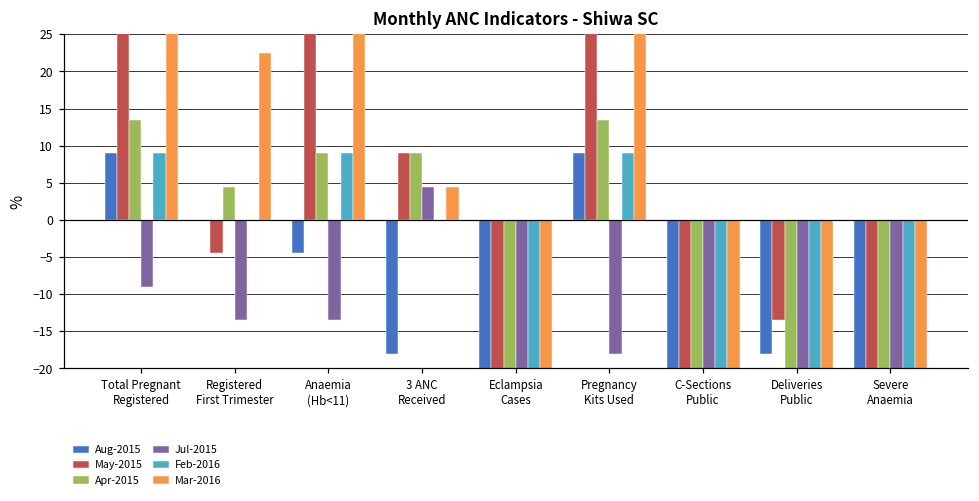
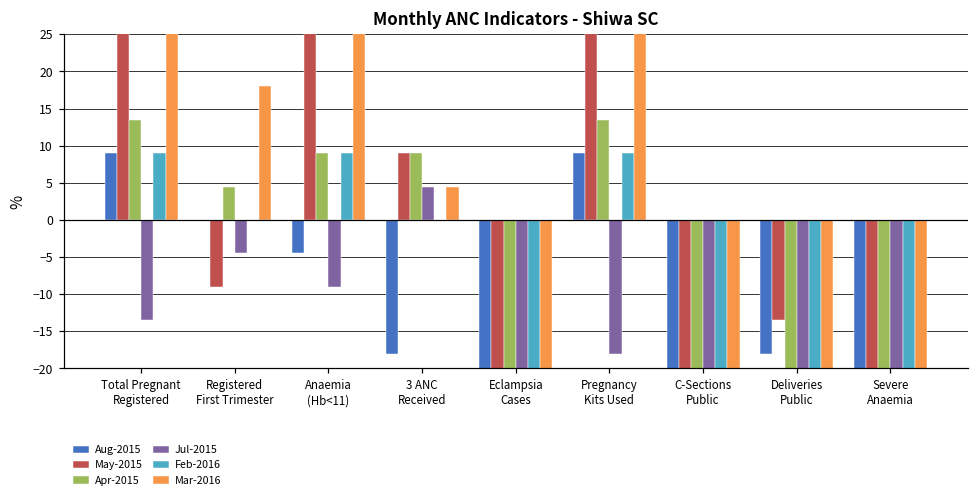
  {
    "May-2015": {
-     "Registered First Trimester": -5,
+     "Registered First Trimester": -9,
      "3 ANC Received": 9,
      "Deliveries Public": -14
    },
    "Apr-2015": {
      "Total Pregnant Registered": 14,
      "Registered First Trimester": 5,
      "Anaemia (Hb<11)": 9,
      "3 ANC Received": 9,
      "Pregnancy Kits Used": 14
    },
    "Jul-2015": {
-     "Total Pregnant Registered": -9,
-     "Registered First Trimester": -14,
-     "Anaemia (Hb<11)": -14,
+     "Total Pregnant Registered": -14,
+     "Registered First Trimester": -5,
+     "Anaemia (Hb<11)": -9,
      "3 ANC Received": 5,
      "Pregnancy Kits Used": -18
    },
    "Mar-2016": {
-     "Registered First Trimester": 23,
+     "Registered First Trimester": 18,
      "3 ANC Received": 5
    }
  }
